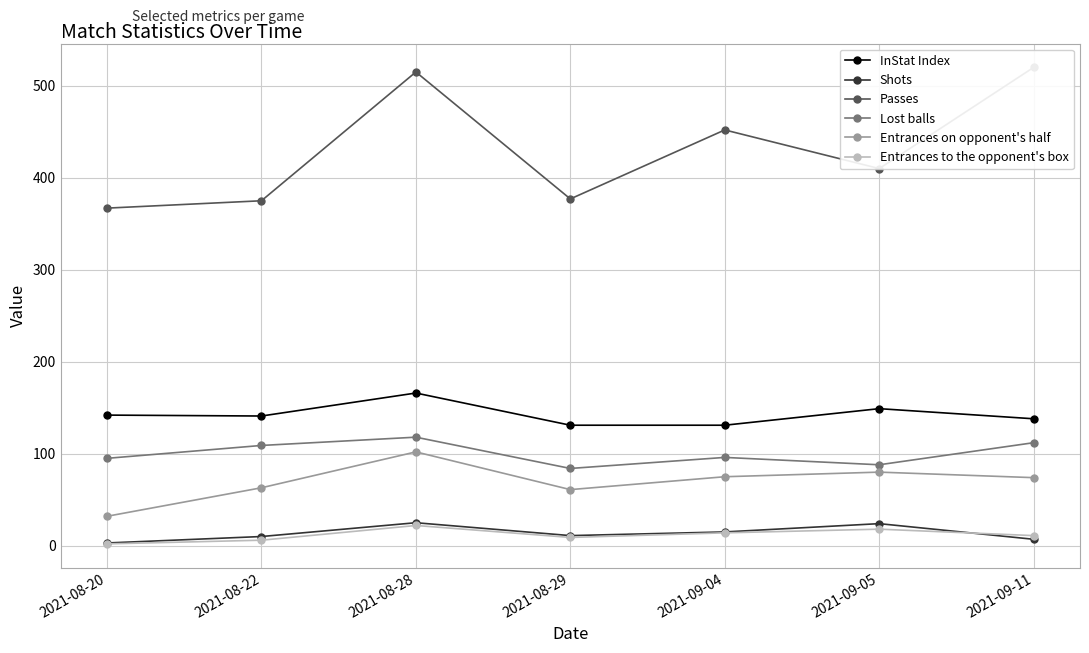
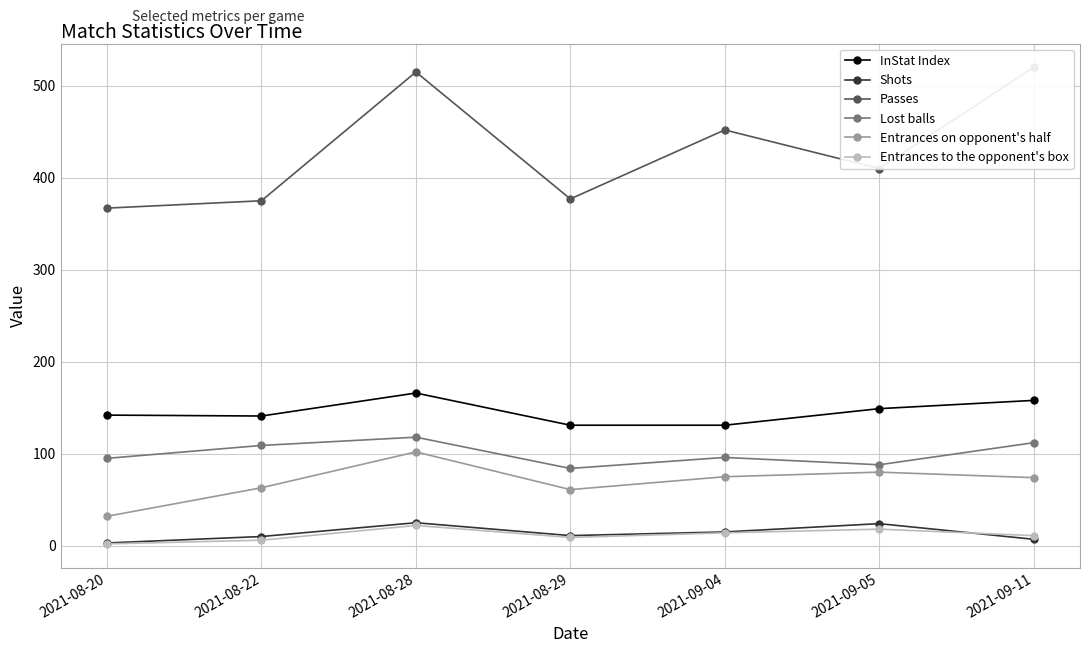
  {
    "InStat Index": {
      "2021-08-20": 140,
      "2021-08-22": 140,
      "2021-08-28": 170,
      "2021-08-29": 130,
      "2021-09-04": 130,
      "2021-09-05": 150,
-     "2021-09-11": 140
+     "2021-09-11": 160
    }
  }
